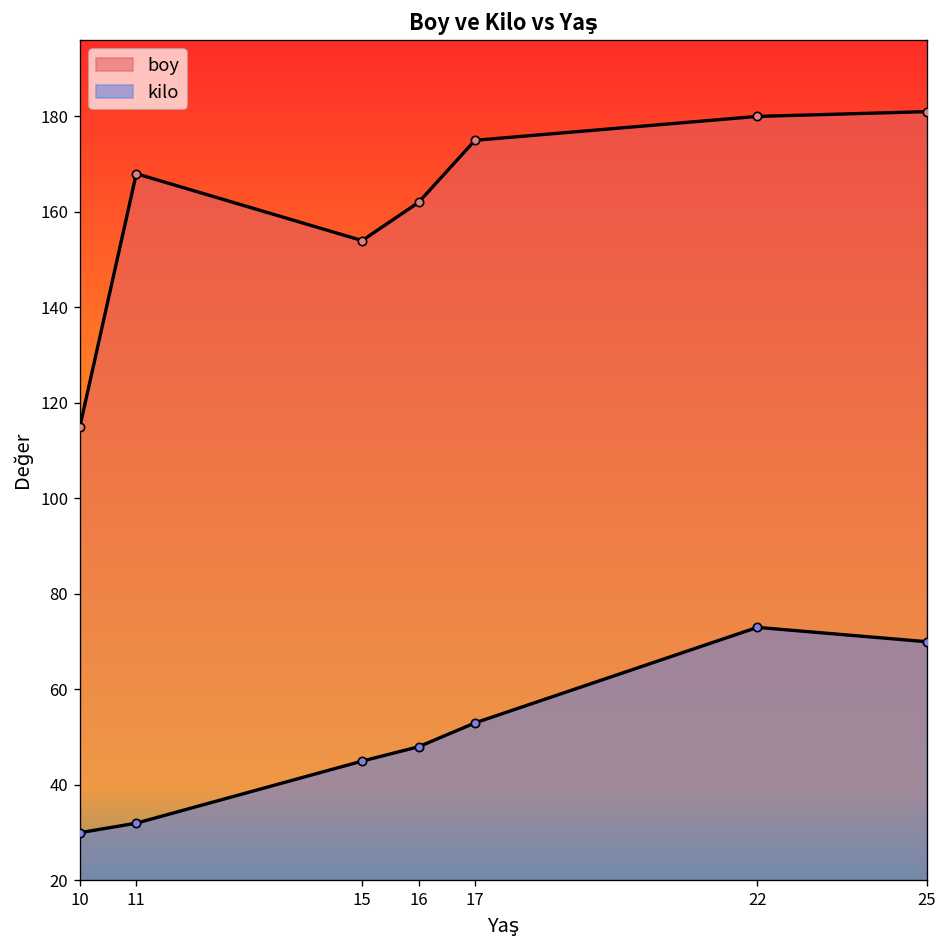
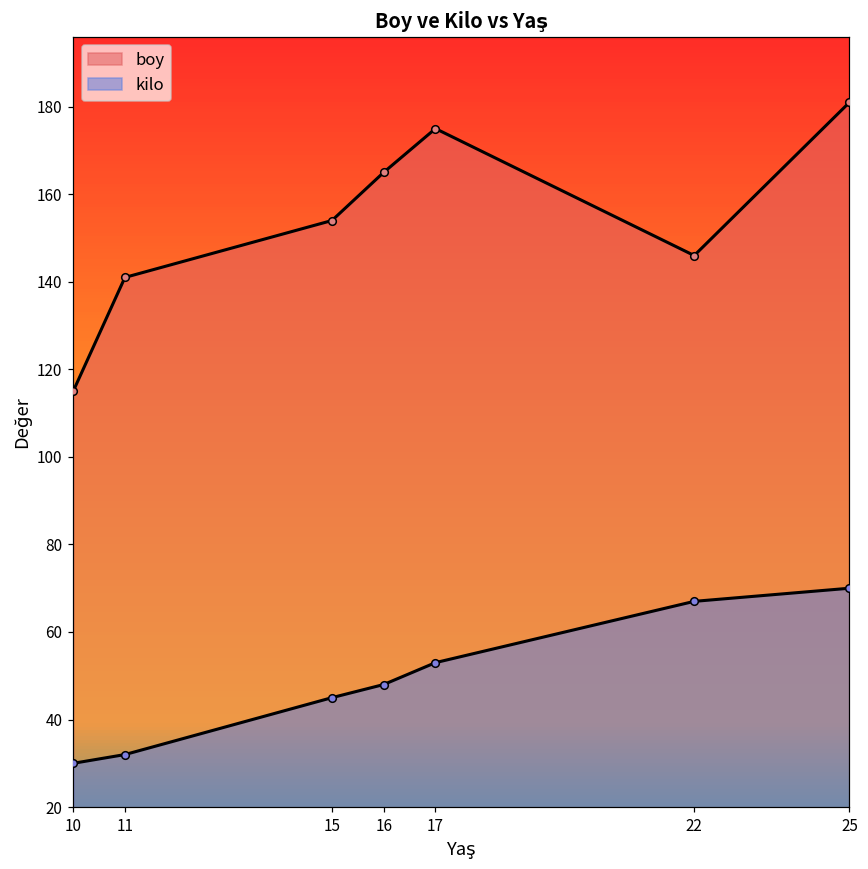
  {
    "boy": {
      "10": 115,
-     "11": 168,
+     "11": 141,
      "15": 154,
-     "16": 162,
+     "16": 165,
      "17": 175,
-     "22": 180,
+     "22": 146,
      "25": 181
    },
    "kilo": {
      "10": 30,
      "11": 32,
      "15": 45,
      "16": 48,
      "17": 53,
-     "22": 73,
+     "22": 67,
      "25": 70
    }
  }
